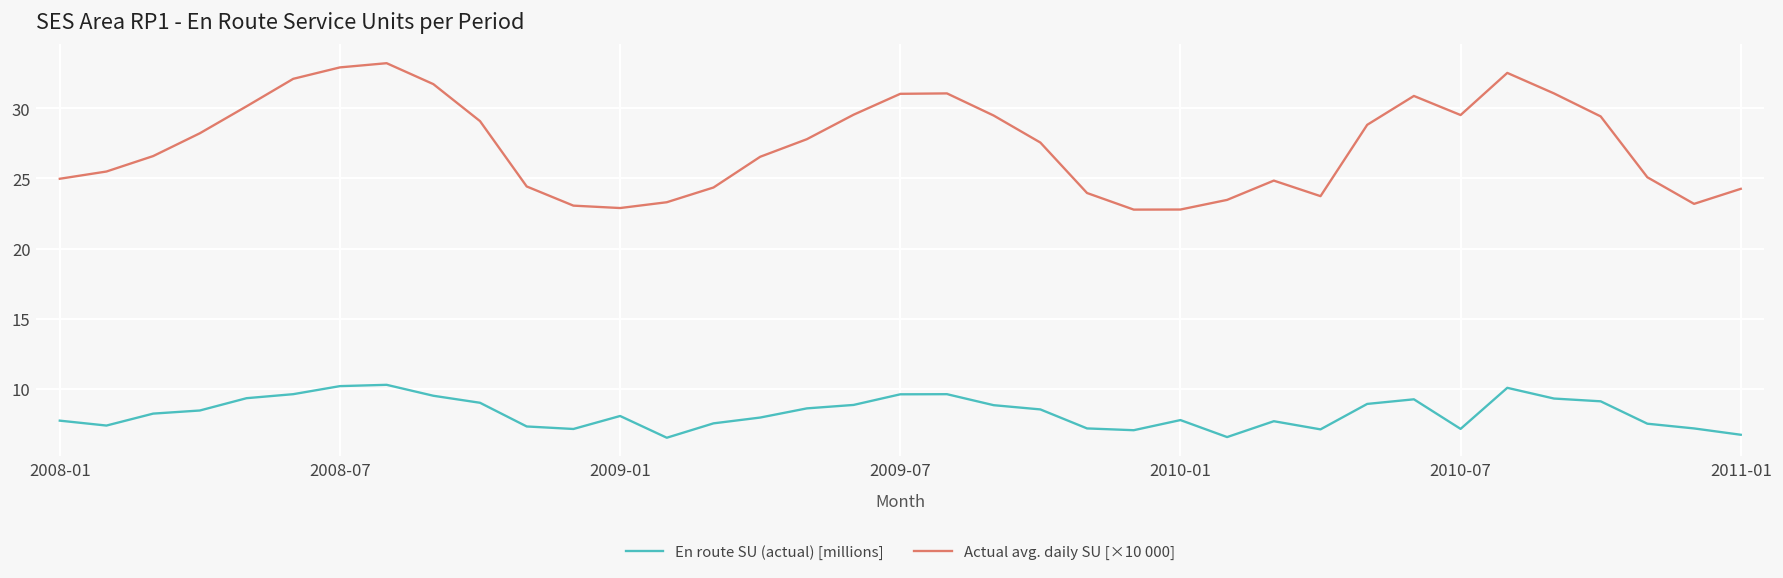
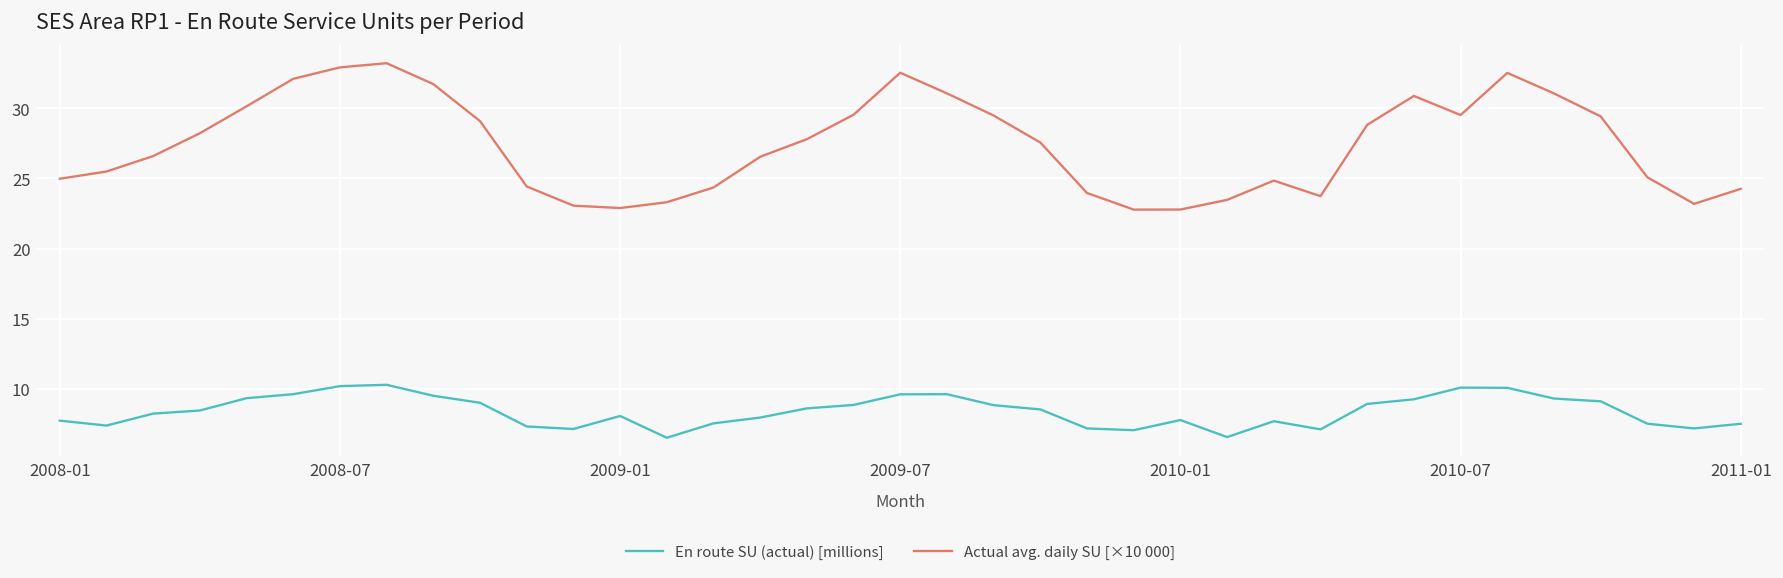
  {
    "En route SU (actual) [millions]": {
      "2008-01": 7.7,
      "2008-07": 10.2,
      "2009-01": 8.1,
      "2009-07": 9.6,
      "2010-01": 7.8,
-     "2010-07": 7.2,
-     "2011-01": 6.7
+     "2010-07": 10.1,
+     "2011-01": 7.5
    },
    "Actual avg. daily SU [×10 000]": {
      "2008-01": 25.0,
      "2008-07": 32.9,
      "2009-01": 22.9,
-     "2009-07": 31.0,
+     "2009-07": 32.5,
      "2010-01": 22.8,
      "2010-07": 29.5,
      "2011-01": 24.3
    }
  }
